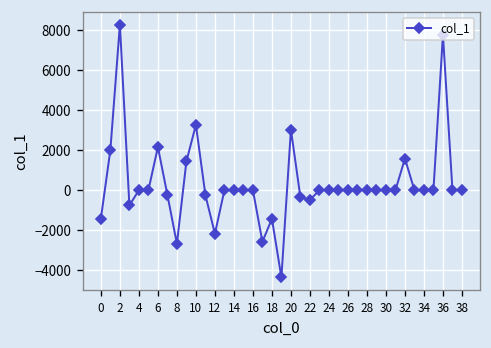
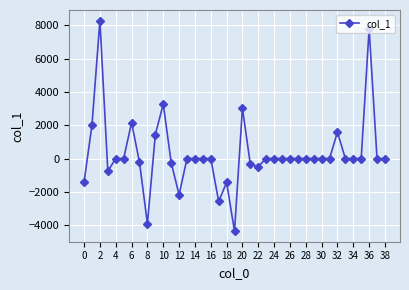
  {
    "0": -1400,
    "2": 8300,
    "4": 0,
    "6": 2200,
-   "8": -2700,
+   "8": -3900,
    "10": 3300,
    "12": -2200,
    "14": 0,
    "16": 0,
    "18": -1400,
    "20": 3000,
    "22": -500,
    "24": 0,
    "26": 0,
    "28": 0,
    "30": 0,
    "32": 1600,
    "34": 0,
    "38": 0
  }
